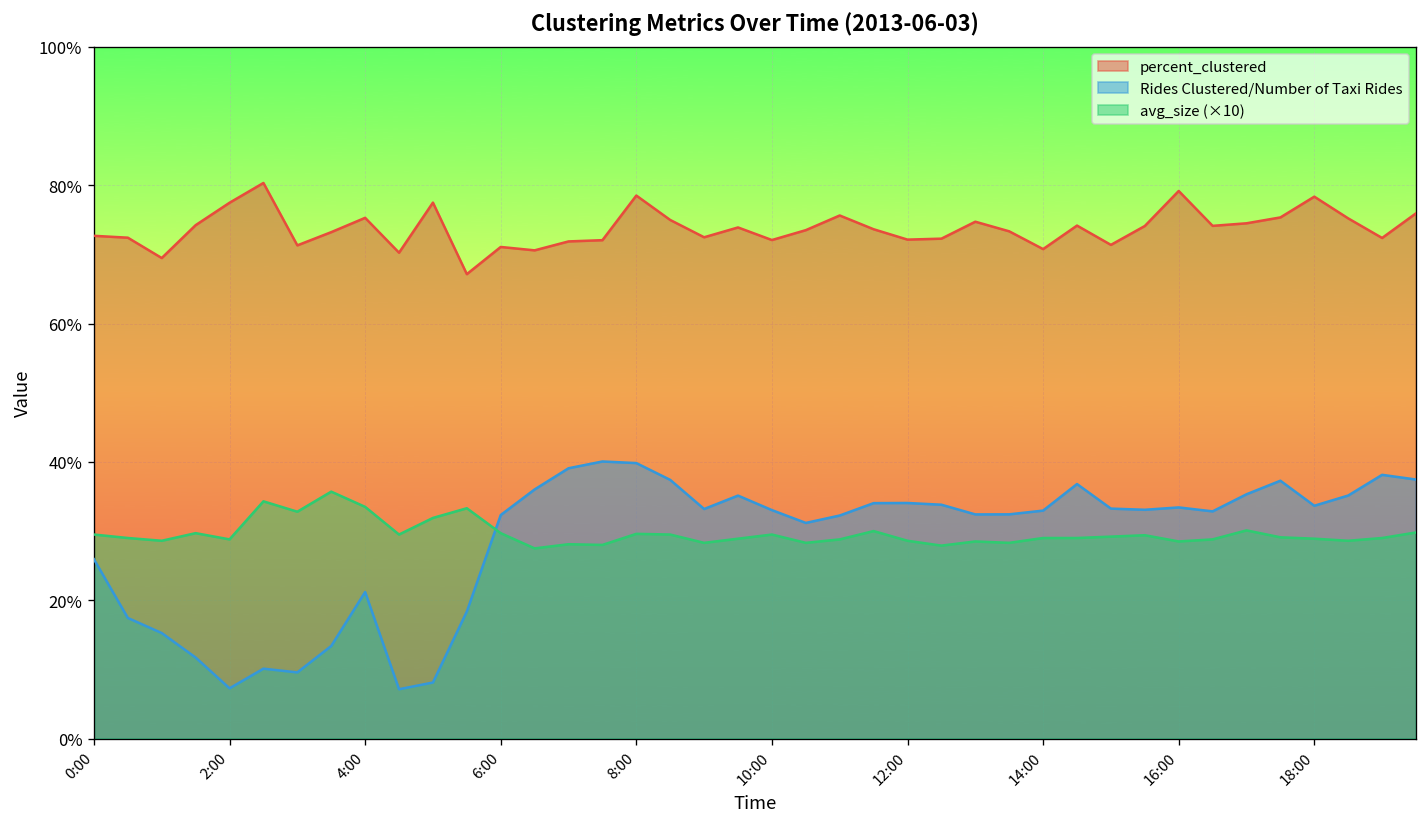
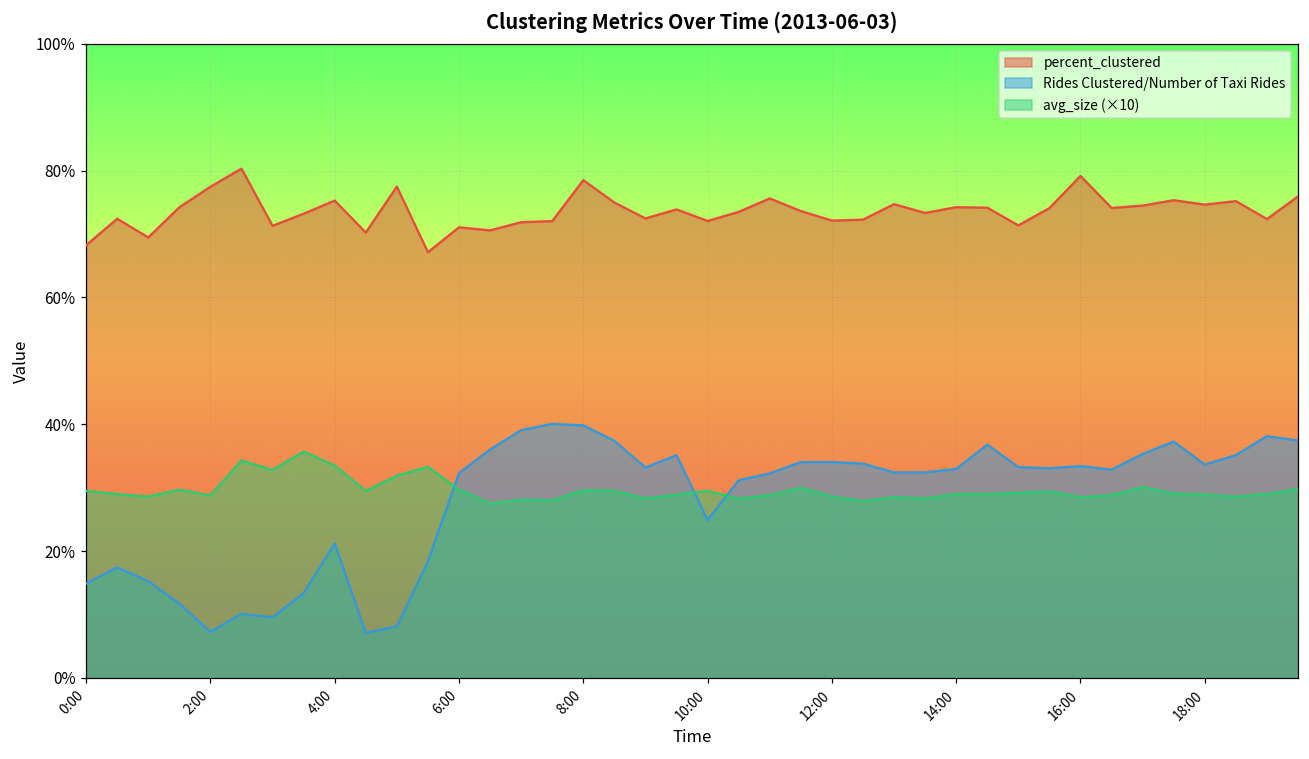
  {
    "percent_clustered": {
-     "0:00": "73%",
+     "0:00": "68%",
      "2:00": "77%",
      "4:00": "75%",
      "6:00": "71%",
      "8:00": "79%",
      "10:00": "72%",
      "12:00": "72%",
-     "14:00": "71%",
+     "14:00": "74%",
      "16:00": "79%",
-     "18:00": "78%"
+     "18:00": "75%"
    },
    "Rides Clustered/Number of Taxi Rides": {
-     "0:00": "26%",
+     "0:00": "15%",
      "2:00": "7%",
      "4:00": "21%",
      "6:00": "32%",
      "8:00": "40%",
-     "10:00": "33%",
+     "10:00": "25%",
      "12:00": "34%",
      "14:00": "33%",
      "16:00": "33%",
      "18:00": "34%"
    },
    "avg_size (×10)": {
      "0:00": "30%",
      "2:00": "29%",
      "4:00": "34%",
      "6:00": "30%",
      "8:00": "30%",
      "10:00": "30%",
      "12:00": "29%",
      "14:00": "29%",
      "16:00": "29%",
      "18:00": "29%"
    }
  }
